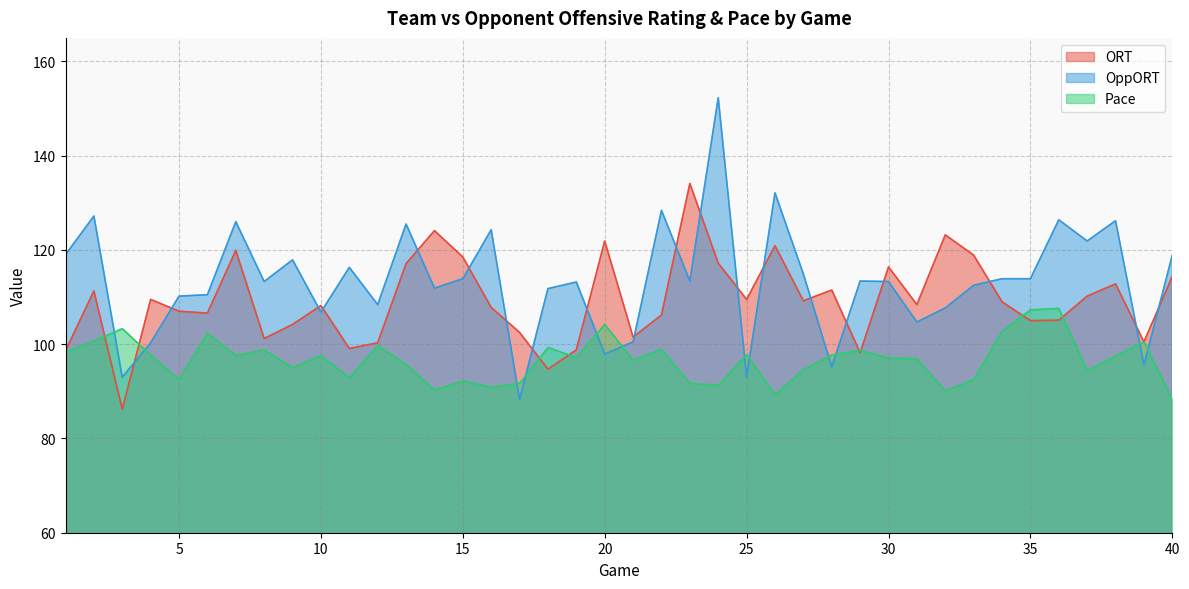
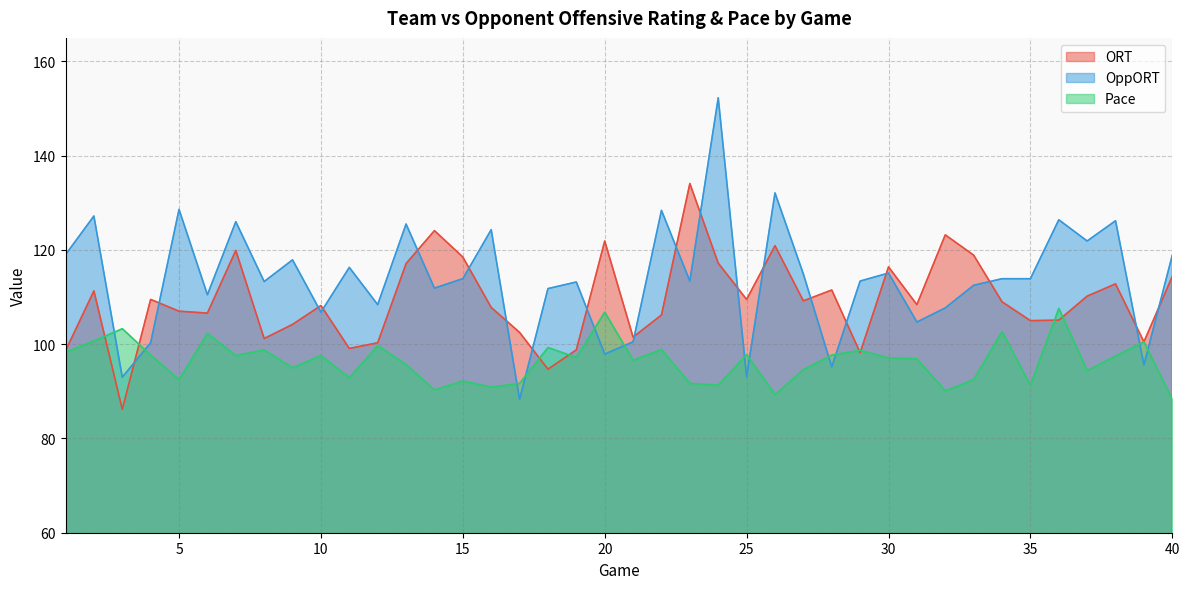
  {
    "ORT": {
      "5": 107,
      "10": 108,
      "15": 119,
      "20": 122,
      "25": 110,
      "30": 116,
      "35": 105,
      "40": 114
    },
    "OppORT": {
-     "5": 110,
+     "5": 129,
      "10": 107,
      "15": 114,
      "20": 98,
      "25": 93,
-     "30": 113,
+     "30": 115,
      "35": 114,
      "40": 119
    },
    "Pace": {
      "5": 93,
      "10": 98,
      "15": 92,
-     "20": 104,
+     "20": 107,
      "25": 98,
      "30": 97,
-     "35": 107,
+     "35": 91,
      "40": 88
    }
  }
